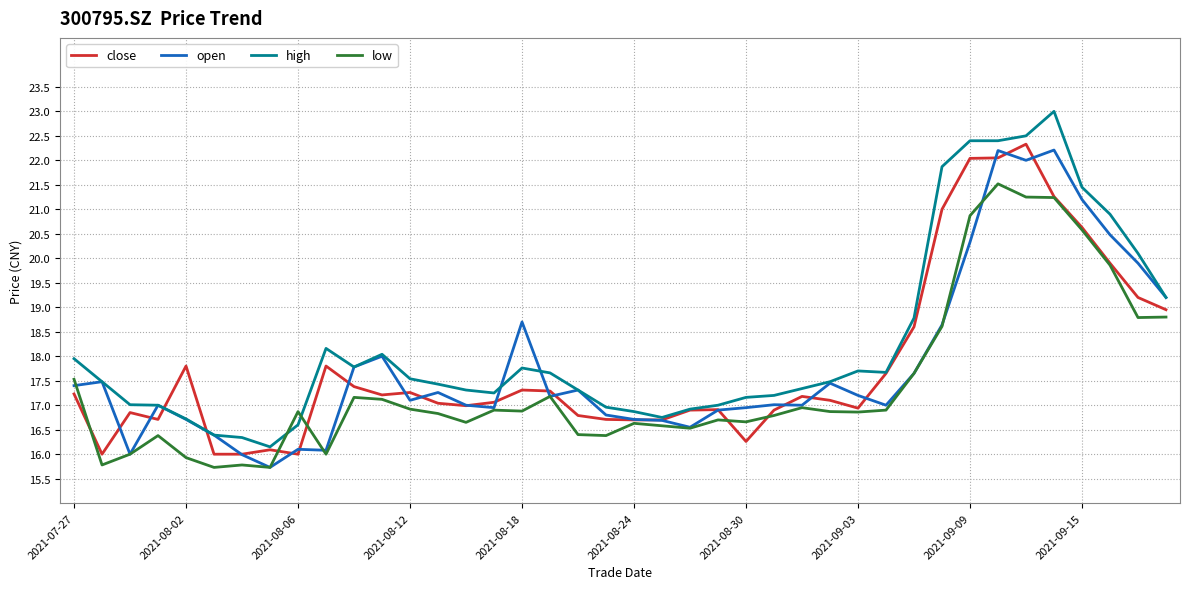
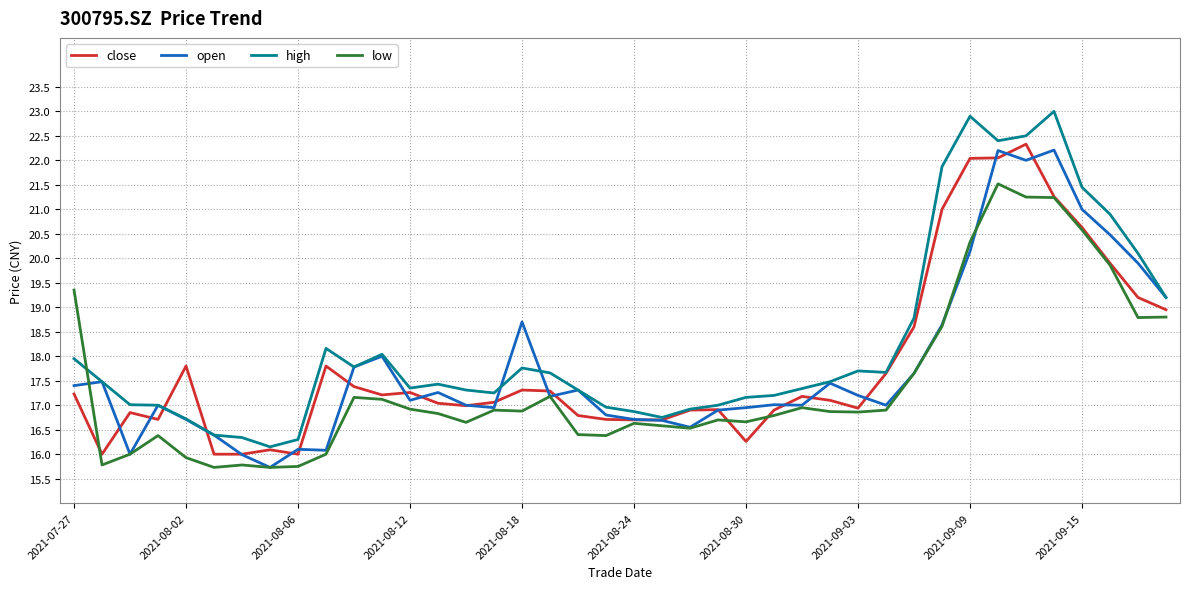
  {
    "close": {
      "2021-07-27": 17.2,
      "2021-08-02": 17.8,
      "2021-08-06": 16.0,
      "2021-08-12": 17.3,
      "2021-08-18": 17.3,
      "2021-08-30": 16.3,
      "2021-09-03": 16.9,
      "2021-09-09": 22.0
    },
    "open": {
      "2021-07-27": 17.4,
      "2021-08-06": 16.1,
      "2021-08-12": 17.1,
      "2021-08-18": 18.7,
      "2021-08-30": 17.0,
      "2021-09-03": 17.2,
-     "2021-09-09": 20.3,
-     "2021-09-15": 21.2
+     "2021-09-09": 20.1,
+     "2021-09-15": 21.0
    },
    "high": {
      "2021-07-27": 18.0,
-     "2021-08-06": 16.6,
-     "2021-08-12": 17.5,
+     "2021-08-06": 16.3,
+     "2021-08-12": 17.4,
      "2021-08-18": 17.8,
      "2021-08-24": 16.9,
      "2021-08-30": 17.2,
      "2021-09-03": 17.7,
-     "2021-09-09": 22.4,
+     "2021-09-09": 22.9,
      "2021-09-15": 21.5
    },
    "low": {
-     "2021-07-27": 17.5,
+     "2021-07-27": 19.4,
      "2021-08-02": 15.9,
-     "2021-08-06": 16.9,
+     "2021-08-06": 15.8,
      "2021-08-12": 16.9,
      "2021-08-18": 16.9,
      "2021-08-24": 16.6,
      "2021-08-30": 16.7,
      "2021-09-03": 16.9,
-     "2021-09-09": 20.9
+     "2021-09-09": 20.3
    }
  }
